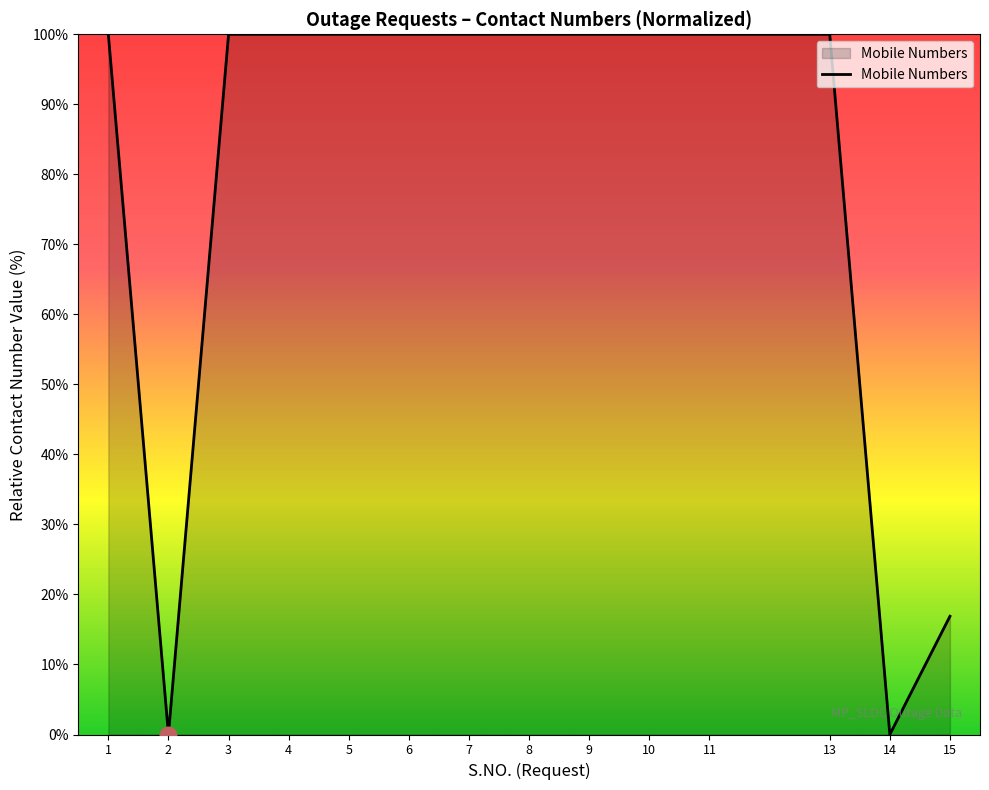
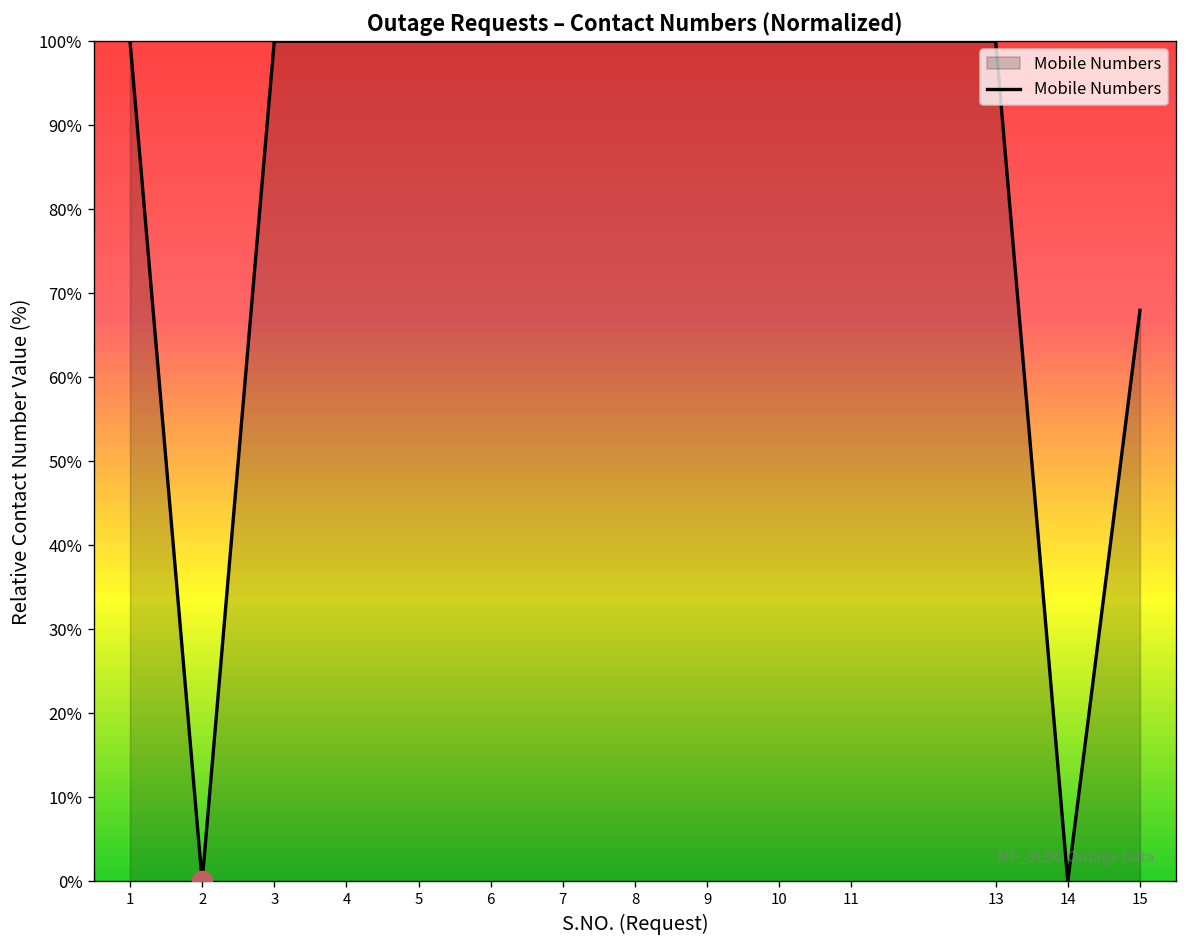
  {
    "Mobile Numbers": {
      "1": "100%",
      "3": "100%",
      "4": "100%",
      "5": "100%",
      "6": "100%",
      "7": "100%",
      "8": "100%",
      "9": "100%",
      "10": "100%",
      "11": "100%",
      "13": "100%",
      "14": "0%",
-     "15": "17%"
+     "15": "68%"
    }
  }
